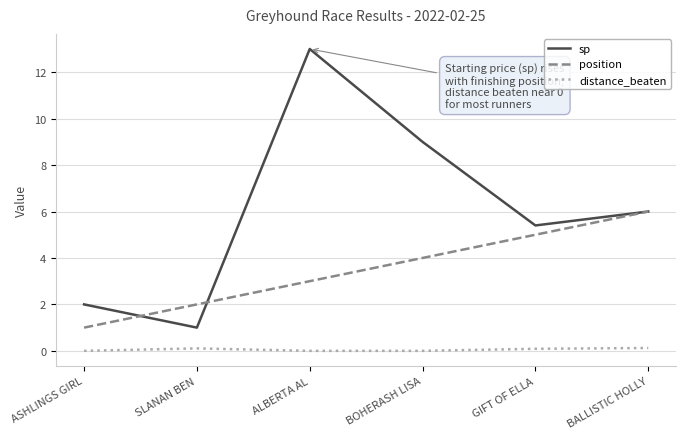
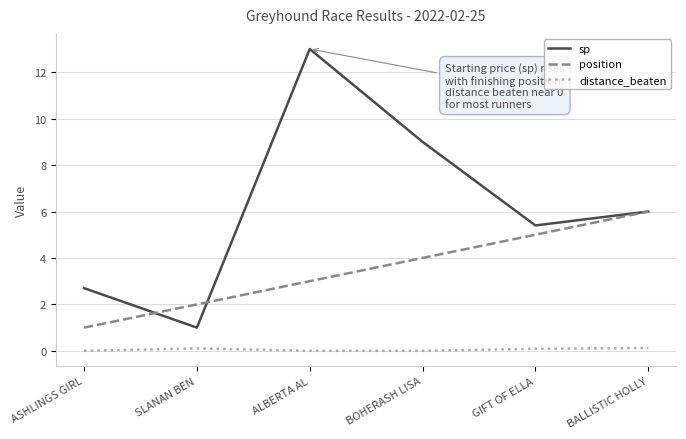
  {
    "sp": {
-     "ASHLINGS GIRL": 2.0,
+     "ASHLINGS GIRL": 2.7,
      "SLANAN BEN": 1.0,
      "BOHERASH LISA": 9.0,
      "GIFT OF ELLA": 5.4
    }
  }
